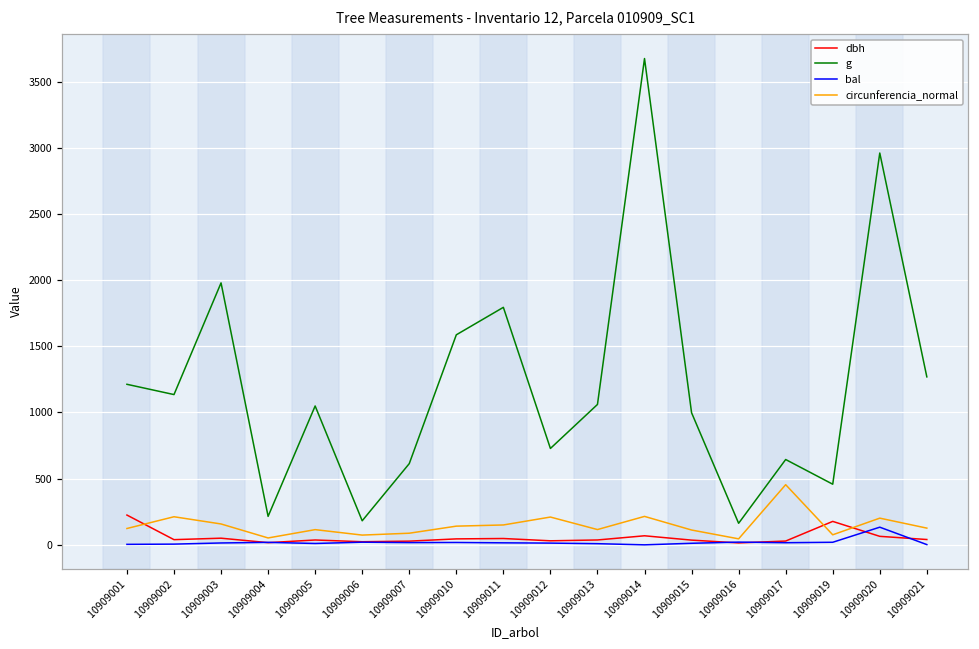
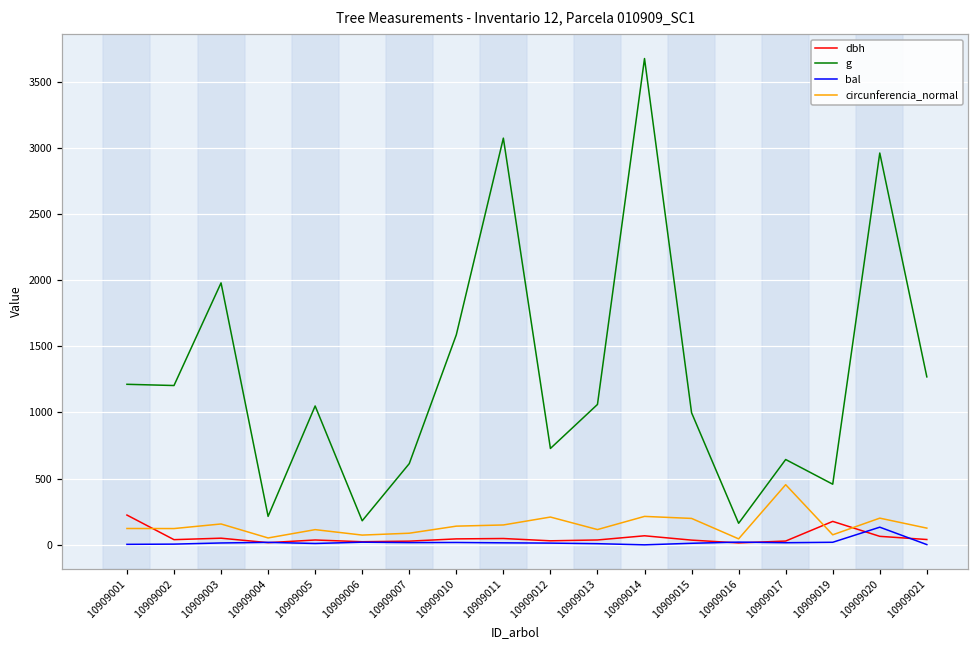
  {
    "dbh": {
      "10909001": 230,
      "10909002": 40,
      "10909003": 50,
      "10909005": 40,
      "10909010": 40,
      "10909011": 50,
      "10909013": 40,
      "10909014": 70,
      "10909015": 40,
      "10909019": 180,
      "10909020": 60,
      "10909021": 40
    },
    "g": {
      "10909001": 1210,
-     "10909002": 1140,
+     "10909002": 1200,
      "10909003": 1980,
      "10909004": 220,
      "10909005": 1050,
      "10909006": 180,
      "10909007": 610,
      "10909010": 1590,
-     "10909011": 1790,
+     "10909011": 3070,
      "10909012": 730,
      "10909013": 1060,
      "10909014": 3670,
      "10909015": 1000,
      "10909016": 160,
      "10909017": 640,
      "10909019": 460,
      "10909020": 2960,
      "10909021": 1270
    },
    "bal": {
      "10909001": 0,
      "10909002": 10,
      "10909003": 10,
      "10909005": 10,
      "10909010": 20,
      "10909011": 20,
      "10909013": 10,
      "10909014": 0,
      "10909015": 10,
      "10909019": 20,
      "10909020": 130,
      "10909021": 0
    },
    "circunferencia_normal": {
      "10909001": 120,
-     "10909002": 210,
+     "10909002": 120,
      "10909003": 160,
      "10909004": 50,
      "10909005": 110,
      "10909006": 70,
      "10909007": 90,
      "10909010": 140,
      "10909011": 150,
      "10909012": 210,
      "10909013": 120,
      "10909014": 210,
-     "10909015": 110,
+     "10909015": 200,
      "10909016": 50,
      "10909017": 450,
      "10909019": 80,
      "10909020": 200,
      "10909021": 130
    }
  }
